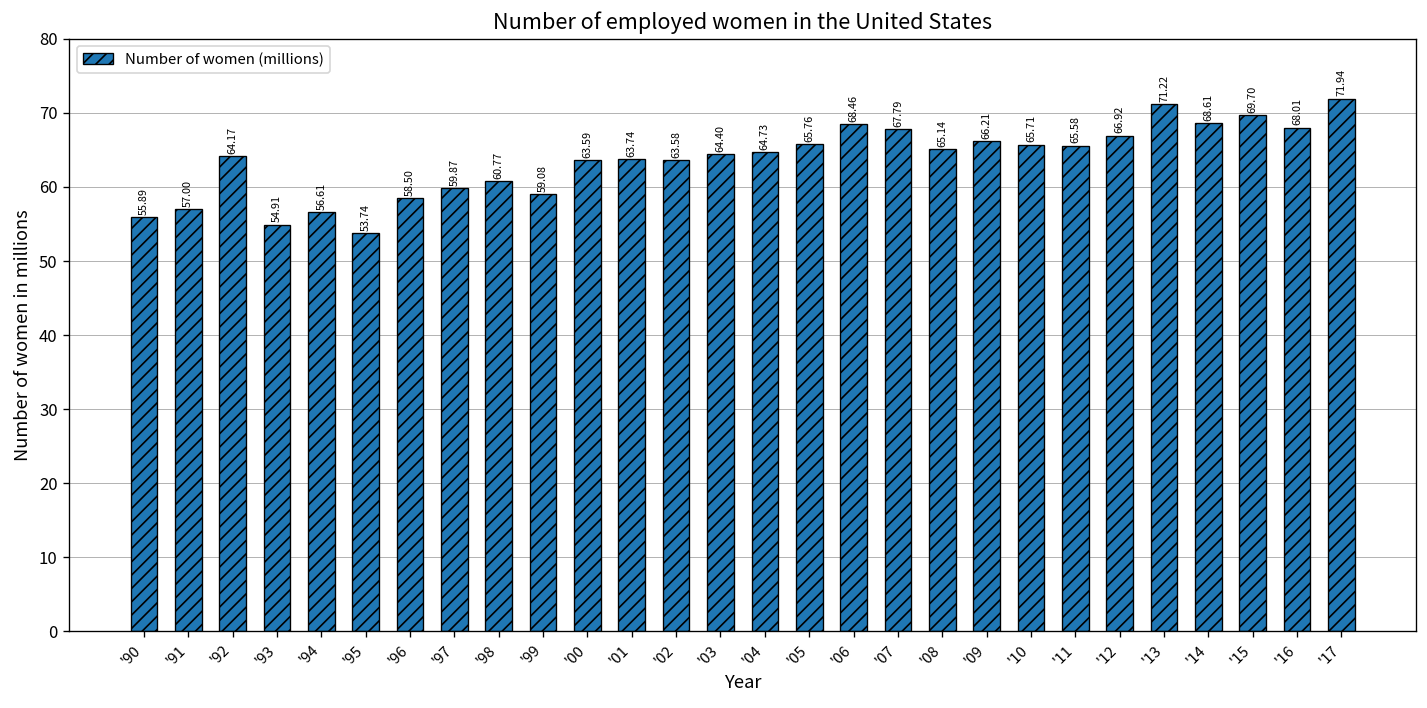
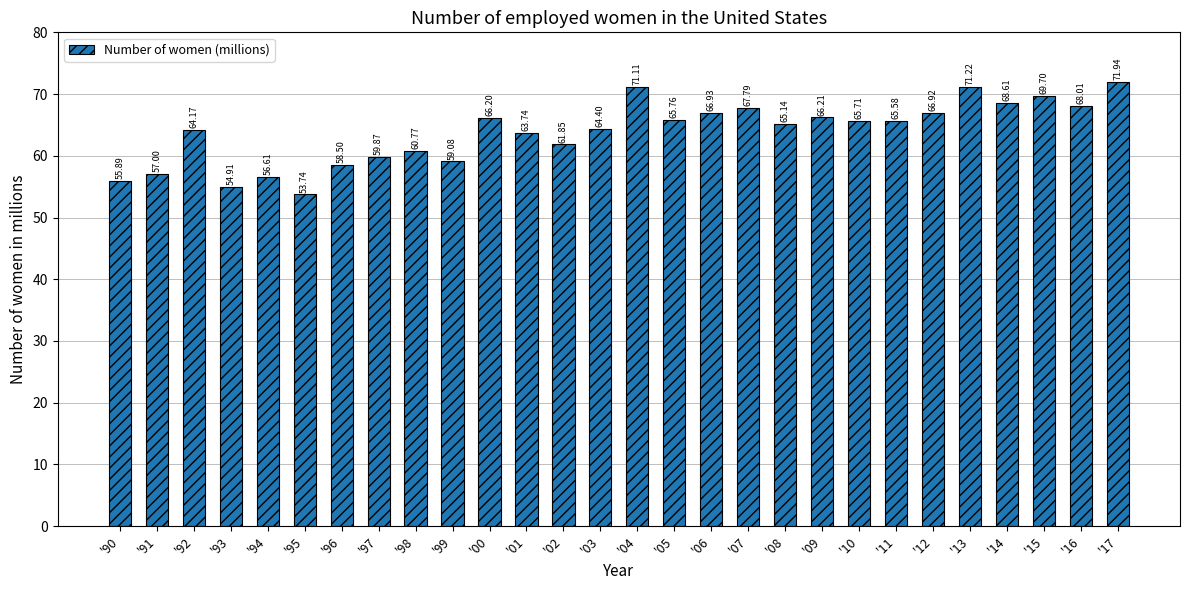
  {
    "'90": 55.89,
    "'91": 57.00,
    "'92": 64.17,
    "'93": 54.91,
    "'94": 56.61,
    "'95": 53.74,
    "'96": 58.50,
    "'97": 59.87,
    "'98": 60.77,
    "'99": 59.08,
-   "'00": 63.59,
+   "'00": 66.20,
    "'01": 63.74,
-   "'02": 63.58,
+   "'02": 61.85,
    "'03": 64.40,
-   "'04": 64.73,
+   "'04": 71.11,
    "'05": 65.76,
-   "'06": 68.46,
+   "'06": 66.93,
    "'07": 67.79,
    "'08": 65.14,
    "'09": 66.21,
    "'10": 65.71,
    "'11": 65.58,
    "'12": 66.92,
    "'13": 71.22,
    "'14": 68.61,
    "'15": 69.70,
    "'16": 68.01,
    "'17": 71.94
  }
